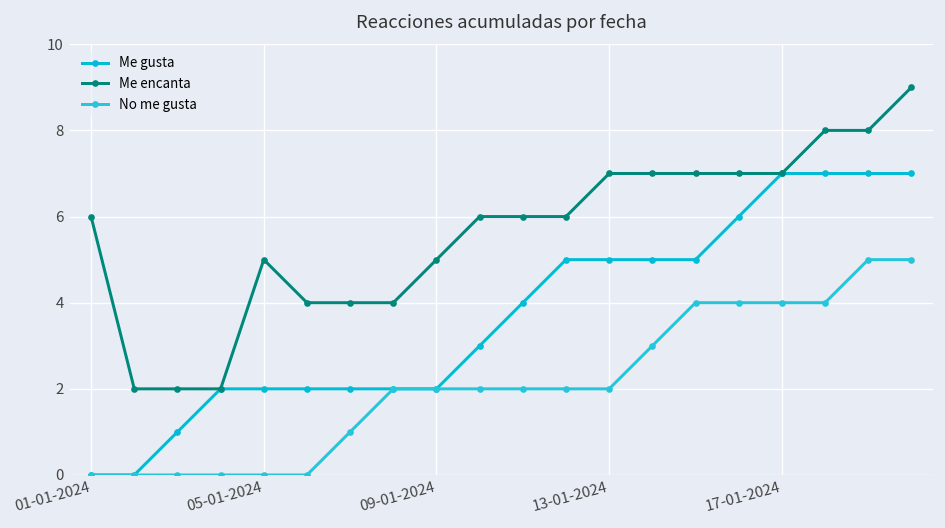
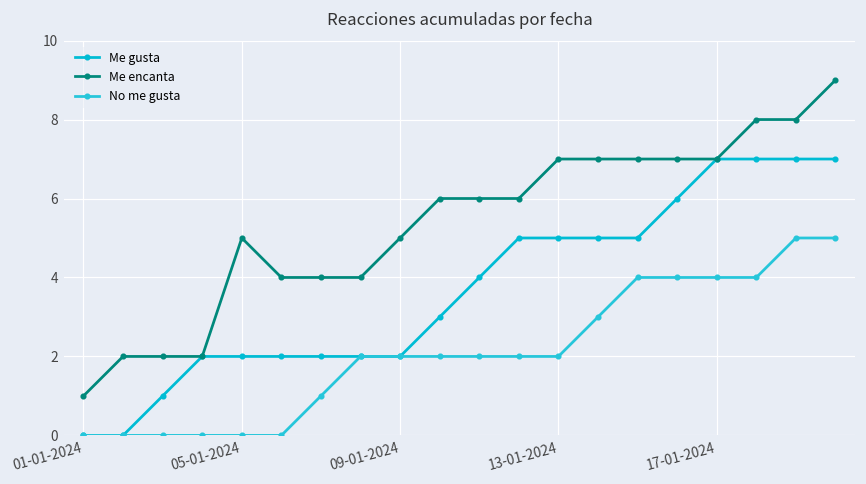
  {
    "Me encanta": {
-     "01-01-2024": 6,
+     "01-01-2024": 1,
      "05-01-2024": 5,
      "09-01-2024": 5,
      "13-01-2024": 7
    }
  }
